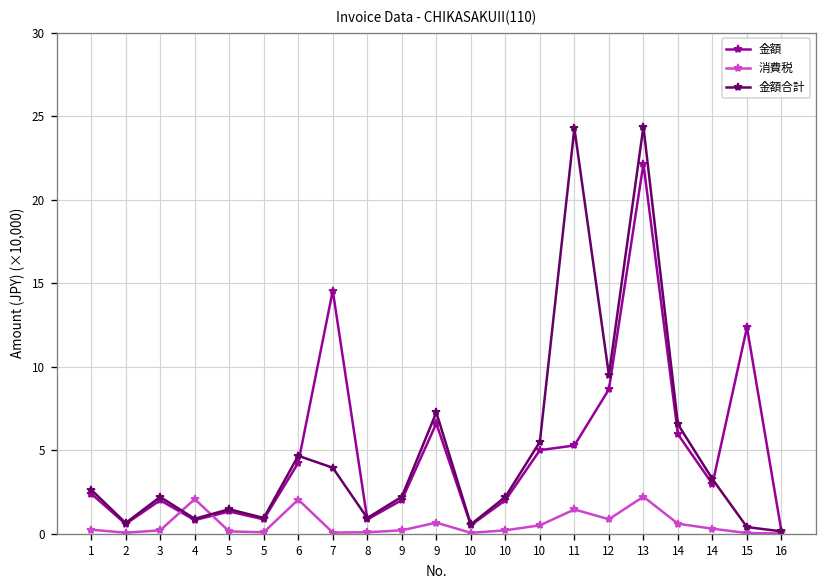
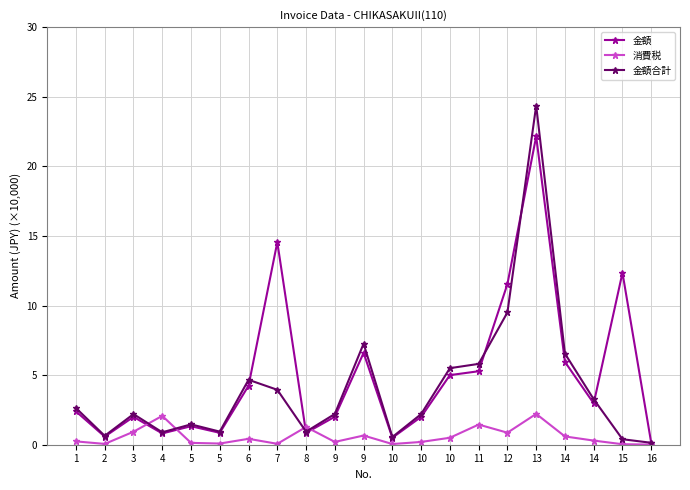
  {
    "金額": {
      "1": 2.4,
      "3": 2.0,
      "6": 4.2,
      "7": 14.6,
      "11": 5.3,
-     "12": 8.6,
+     "12": 11.5,
      "13": 22.2,
      "15": 12.4
    },
    "消費税": {
      "1": 0.2,
      "2": 0.1,
-     "3": 0.2,
+     "3": 0.9,
      "4": 2.1,
-     "6": 2.0,
+     "6": 0.4,
      "7": 0.1,
-     "8": 0.1,
+     "8": 1.3,
      "11": 1.4,
      "12": 0.9,
      "13": 2.2,
      "15": 0.0
    },
    "金額合計": {
      "1": 2.6,
      "3": 2.2,
      "6": 4.7,
      "7": 3.9,
-     "11": 24.3,
+     "11": 5.8,
      "12": 9.5,
      "13": 24.4,
      "15": 0.4
    }
  }
